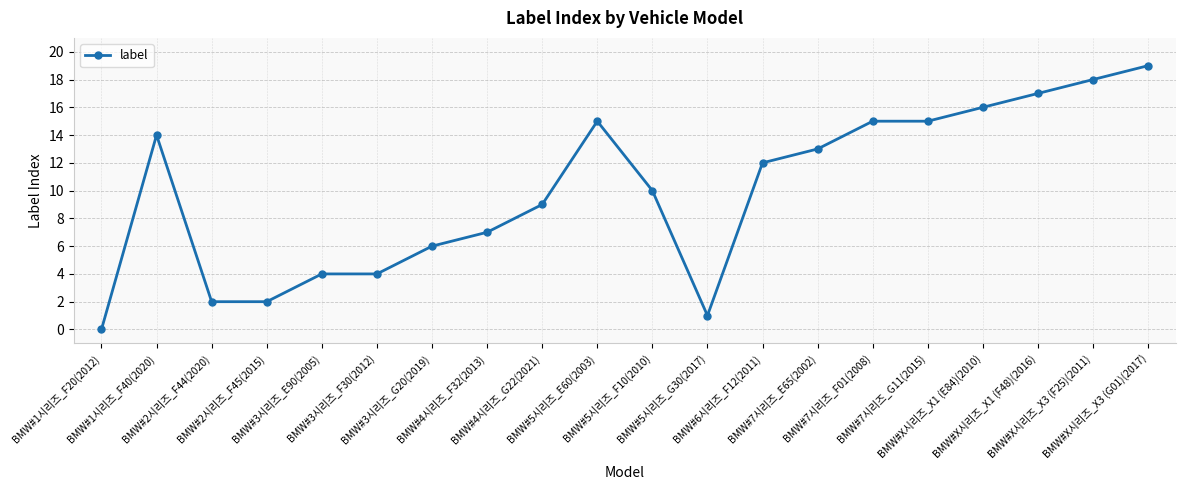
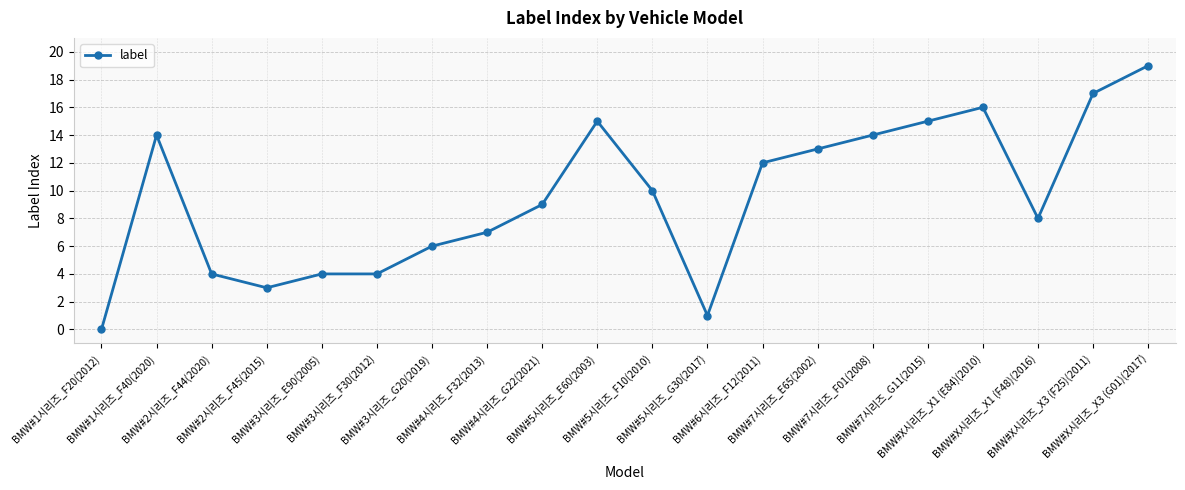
  {
    "BMW#1시리즈_F20(2012)": 0,
    "BMW#1시리즈_F40(2020)": 14,
-   "BMW#2시리즈_F44(2020)": 2,
-   "BMW#2시리즈_F45(2015)": 2,
+   "BMW#2시리즈_F44(2020)": 4,
+   "BMW#2시리즈_F45(2015)": 3,
    "BMW#3시리즈_E90(2005)": 4,
    "BMW#3시리즈_F30(2012)": 4,
    "BMW#3시리즈_G20(2019)": 6,
    "BMW#4시리즈_F32(2013)": 7,
    "BMW#4시리즈_G22(2021)": 9,
    "BMW#5시리즈_E60(2003)": 15,
    "BMW#5시리즈_F10(2010)": 10,
    "BMW#5시리즈_G30(2017)": 1,
    "BMW#6시리즈_F12(2011)": 12,
    "BMW#7시리즈_E65(2002)": 13,
-   "BMW#7시리즈_F01(2008)": 15,
+   "BMW#7시리즈_F01(2008)": 14,
    "BMW#7시리즈_G11(2015)": 15,
    "BMW#X시리즈_X1 (E84)(2010)": 16,
-   "BMW#X시리즈_X1 (F48)(2016)": 17,
-   "BMW#X시리즈_X3 (F25)(2011)": 18,
+   "BMW#X시리즈_X1 (F48)(2016)": 8,
+   "BMW#X시리즈_X3 (F25)(2011)": 17,
    "BMW#X시리즈_X3 (G01)(2017)": 19
  }
